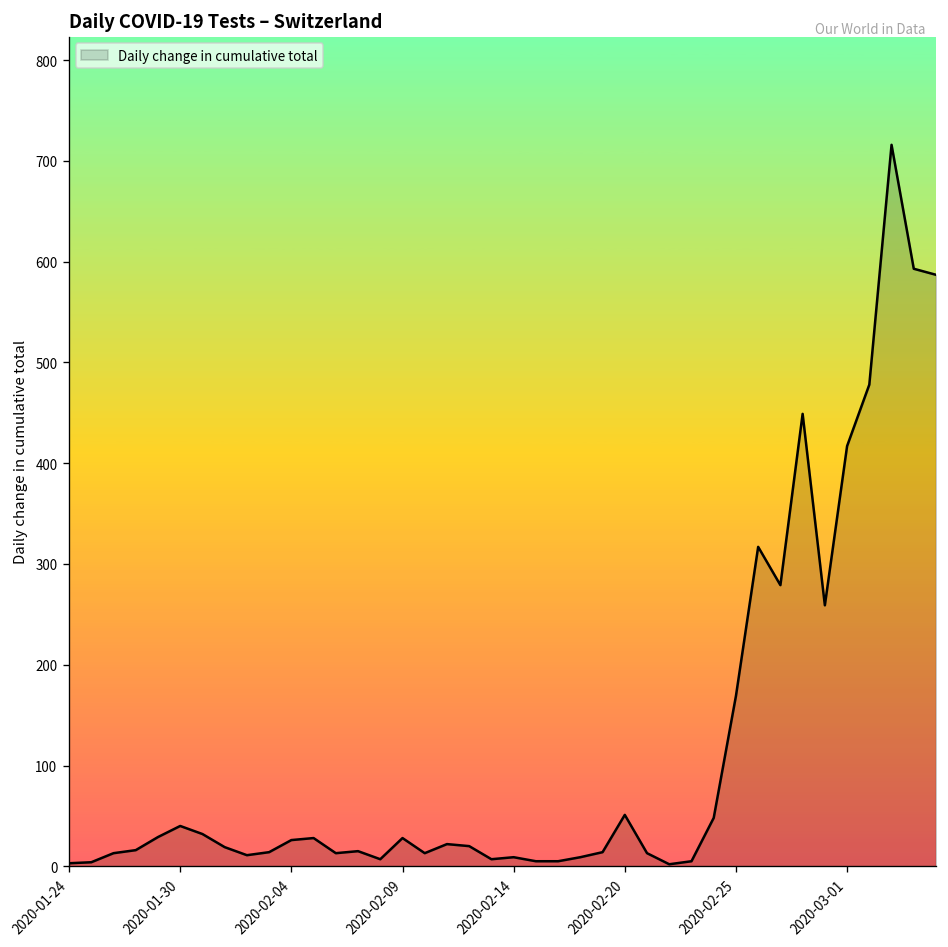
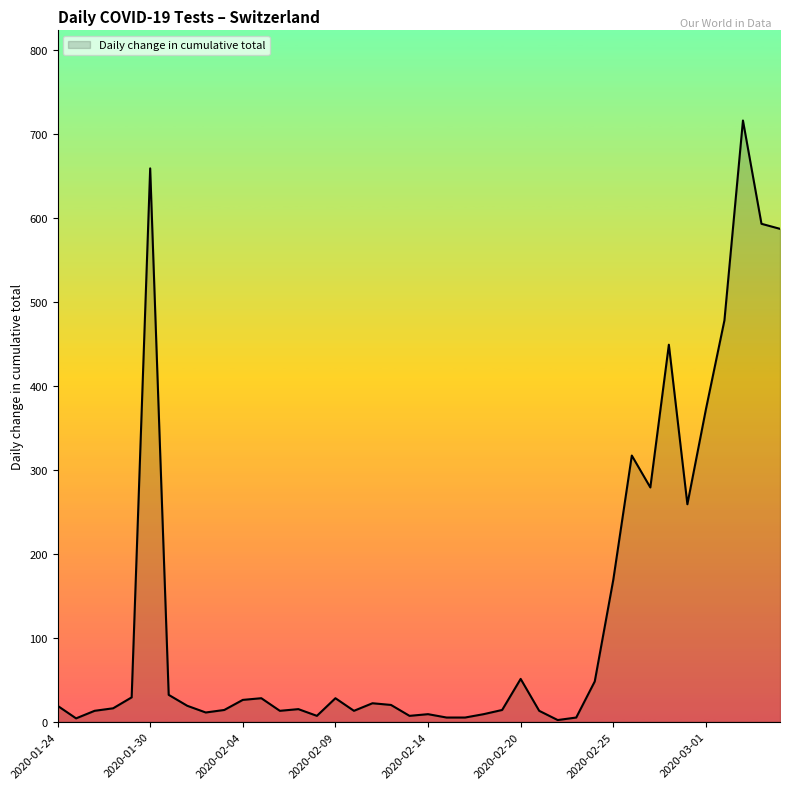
  {
-   "2020-01-24": 0,
-   "2020-01-30": 40,
+   "2020-01-24": 20,
+   "2020-01-30": 660,
    "2020-02-04": 30,
    "2020-02-09": 30,
    "2020-02-14": 10,
    "2020-02-20": 50,
    "2020-02-25": 170,
-   "2020-03-01": 420
+   "2020-03-01": 370
  }
